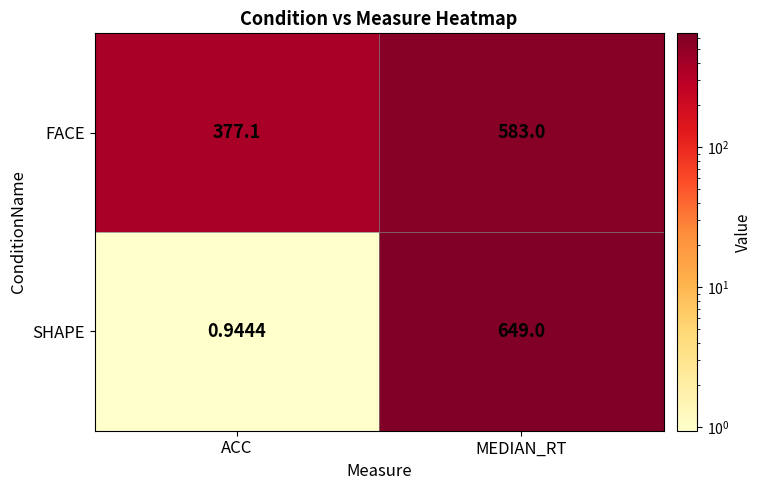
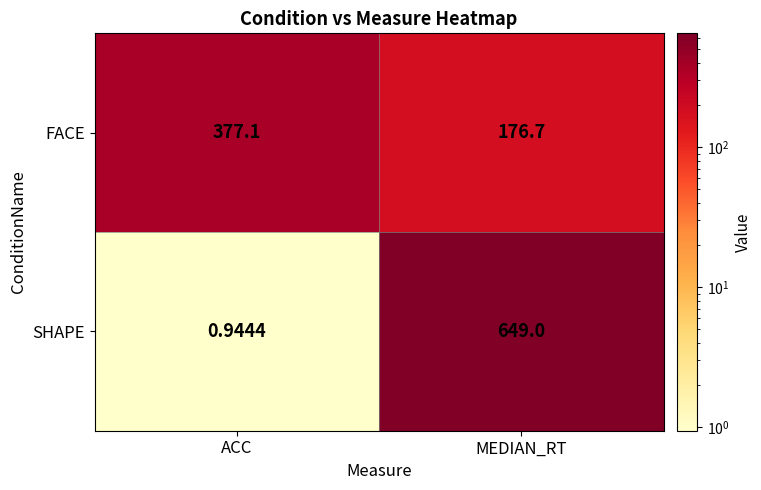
  {
    "FACE": {
      "ACC": 377.1,
-     "MEDIAN_RT": 583.0
+     "MEDIAN_RT": 176.7
    },
    "SHAPE": {
      "ACC": 0.9444,
      "MEDIAN_RT": 649.0
    }
  }
